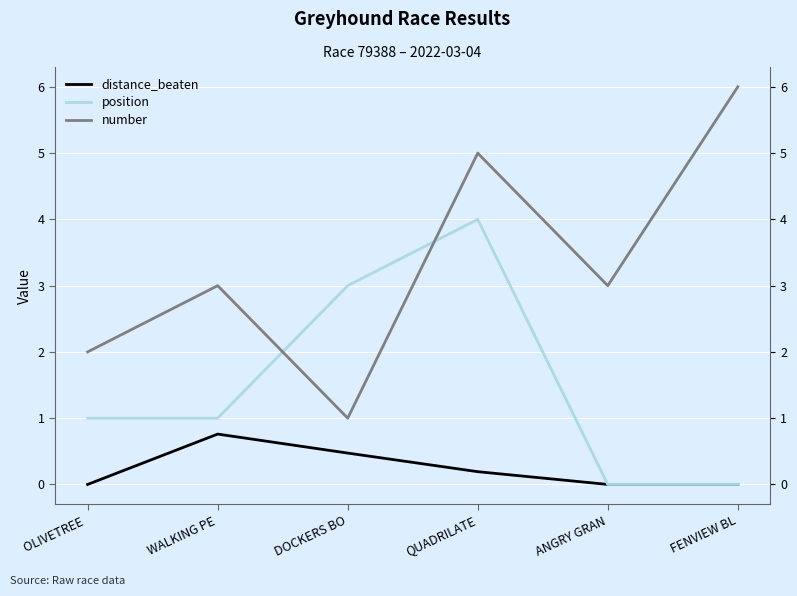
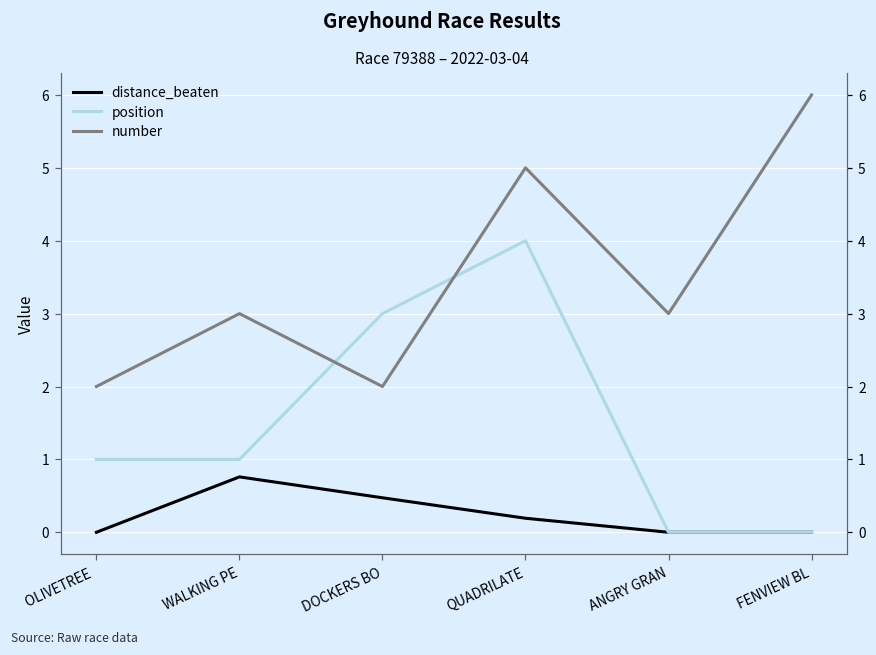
  {
    "distance_beaten": {
      "OLIVETREE": 0,
      "WALKING PE": 0.8,
      "DOCKERS BO": 0.5,
      "QUADRILATE": 0.2
    },
    "position": {
      "OLIVETREE": 1,
      "WALKING PE": 1,
      "DOCKERS BO": 3,
      "QUADRILATE": 4
    },
    "number": {
      "OLIVETREE": 2,
      "WALKING PE": 3,
-     "DOCKERS BO": 1,
+     "DOCKERS BO": 2,
      "QUADRILATE": 5,
      "ANGRY GRAN": 3,
      "FENVIEW BL": 6
    }
  }
